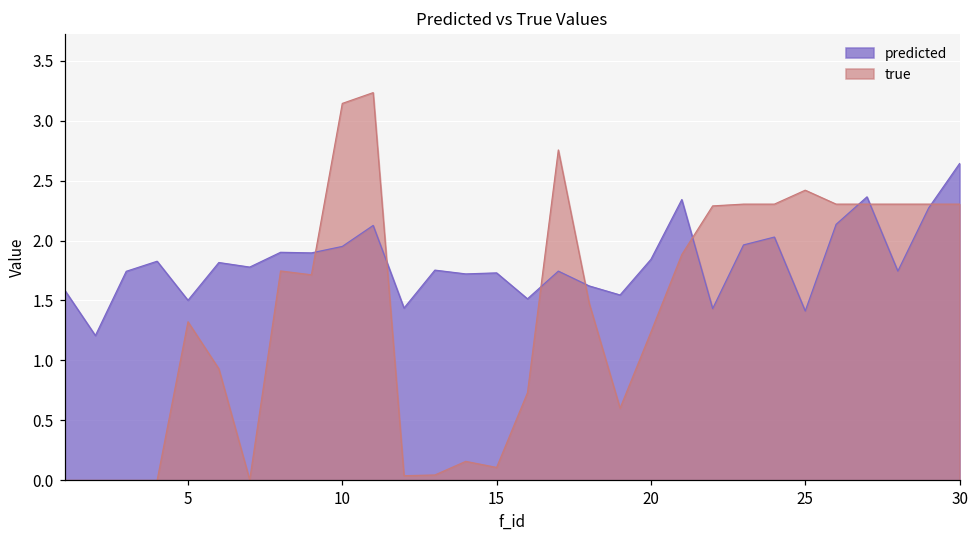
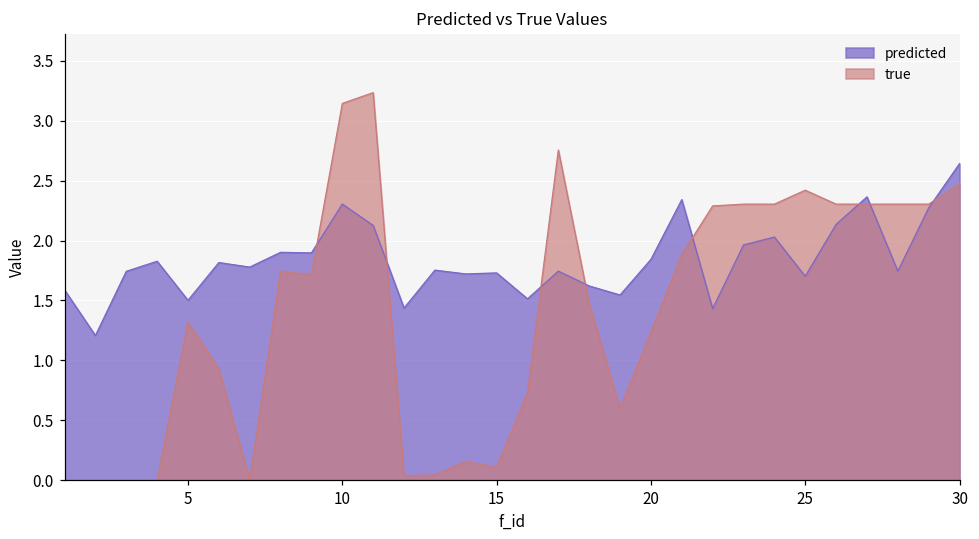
  {
    "predicted": {
      "5": 1.50,
-     "10": 1.95,
+     "10": 2.30,
      "15": 1.73,
      "20": 1.84,
-     "25": 1.41,
+     "25": 1.70,
      "30": 2.64
    },
    "true": {
      "5": 1.32,
      "10": 3.14,
      "15": 0.11,
      "20": 1.24,
      "25": 2.42,
-     "30": 2.30
+     "30": 2.47
    }
  }
